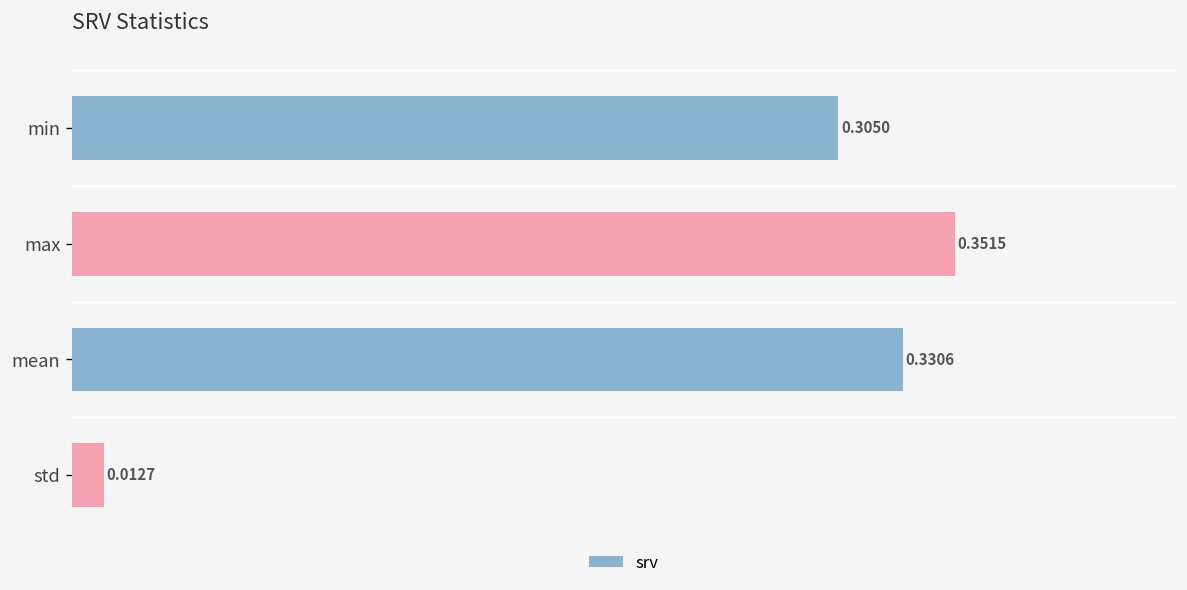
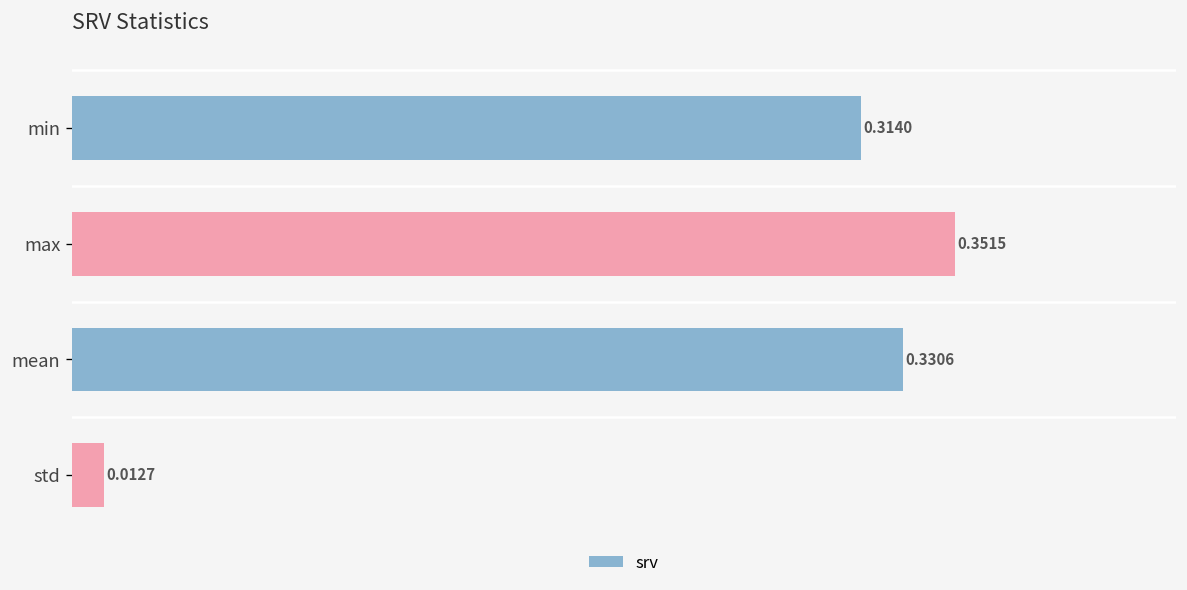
  {
-   "min": 0.3050,
+   "min": 0.3140,
    "max": 0.3515,
    "mean": 0.3306,
    "std": 0.0127
  }
